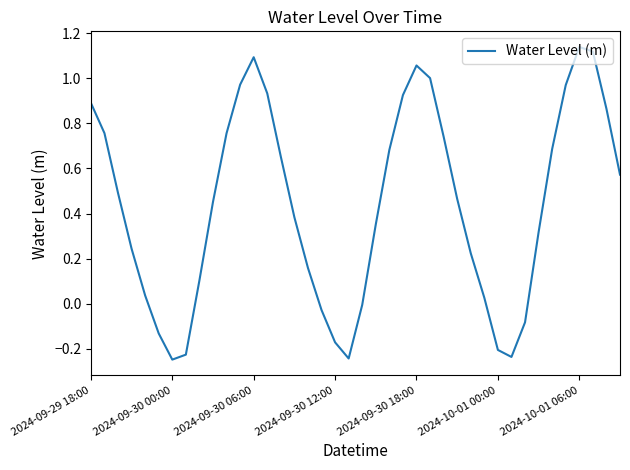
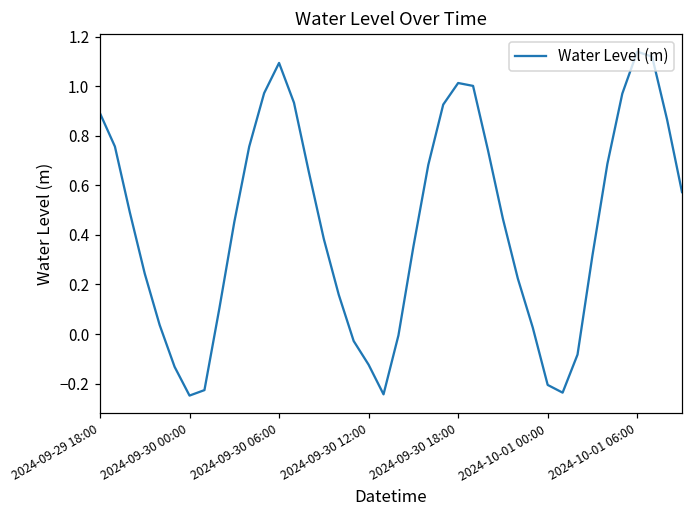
  {
    "2024-09-29 18:00": 0.89,
    "2024-09-30 00:00": -0.25,
    "2024-09-30 06:00": 1.09,
-   "2024-09-30 12:00": -0.17,
-   "2024-09-30 18:00": 1.06,
+   "2024-09-30 12:00": -0.12,
+   "2024-09-30 18:00": 1.01,
    "2024-10-01 00:00": -0.21
  }
